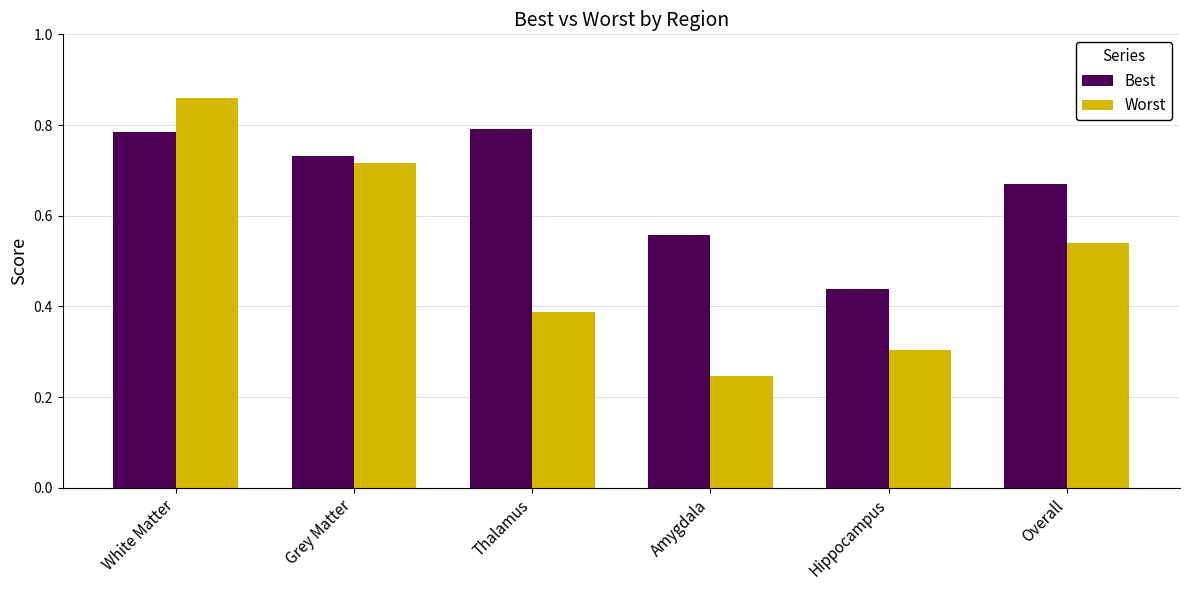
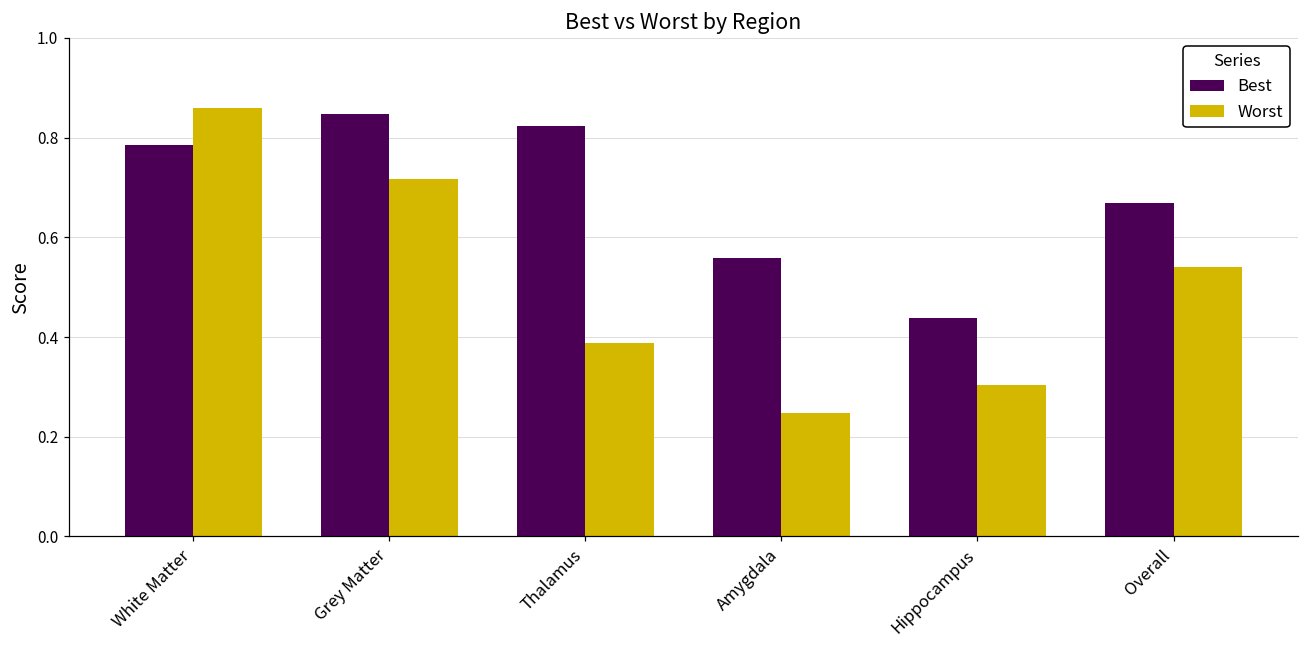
  {
    "Best": {
      "White Matter": 0.78,
-     "Grey Matter": 0.73,
-     "Thalamus": 0.79,
+     "Grey Matter": 0.85,
+     "Thalamus": 0.82,
      "Amygdala": 0.56,
      "Hippocampus": 0.44,
      "Overall": 0.67
    },
    "Worst": {
      "White Matter": 0.86,
      "Grey Matter": 0.72,
      "Thalamus": 0.39,
      "Amygdala": 0.25,
      "Hippocampus": 0.30,
      "Overall": 0.54
    }
  }
